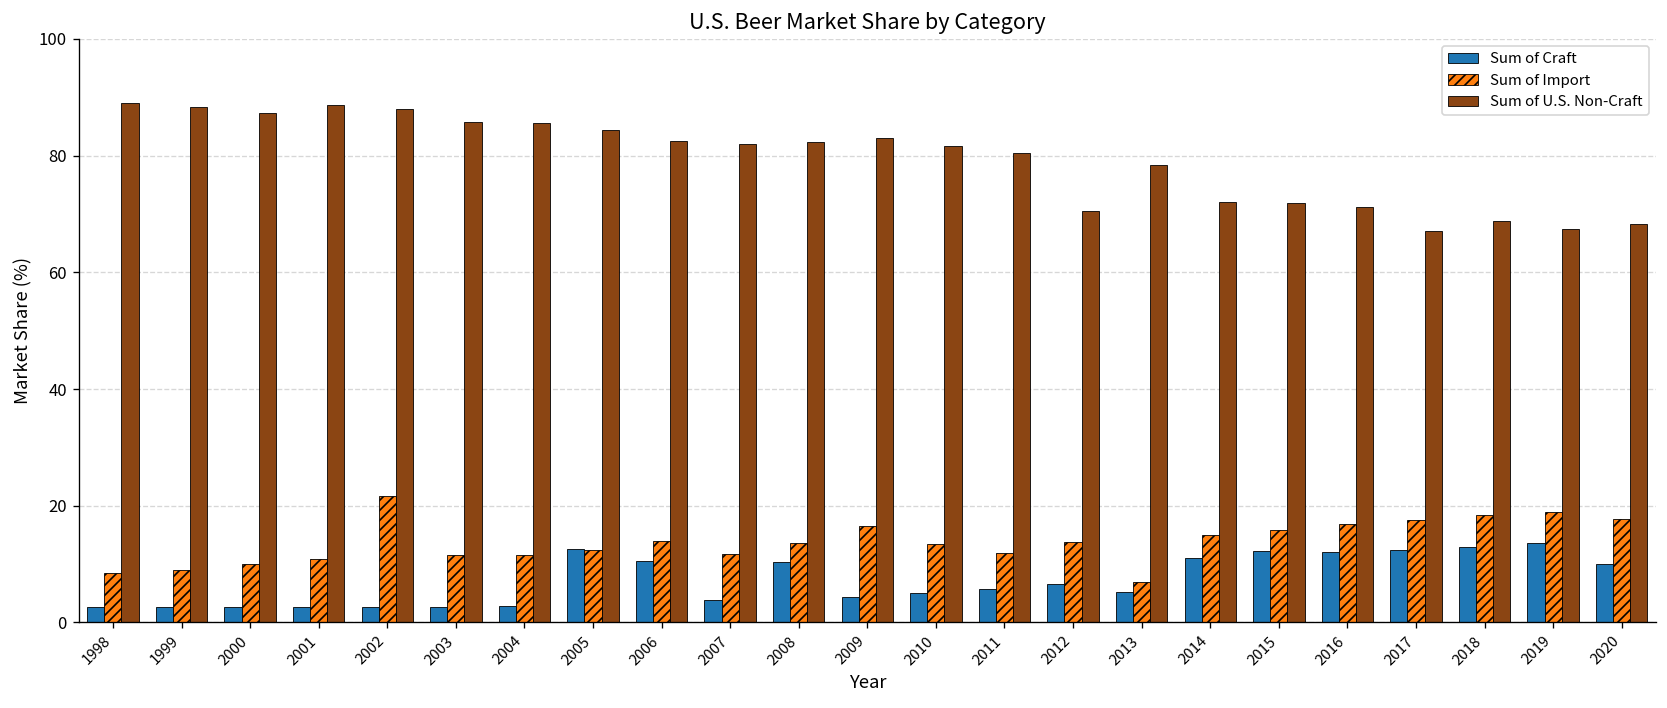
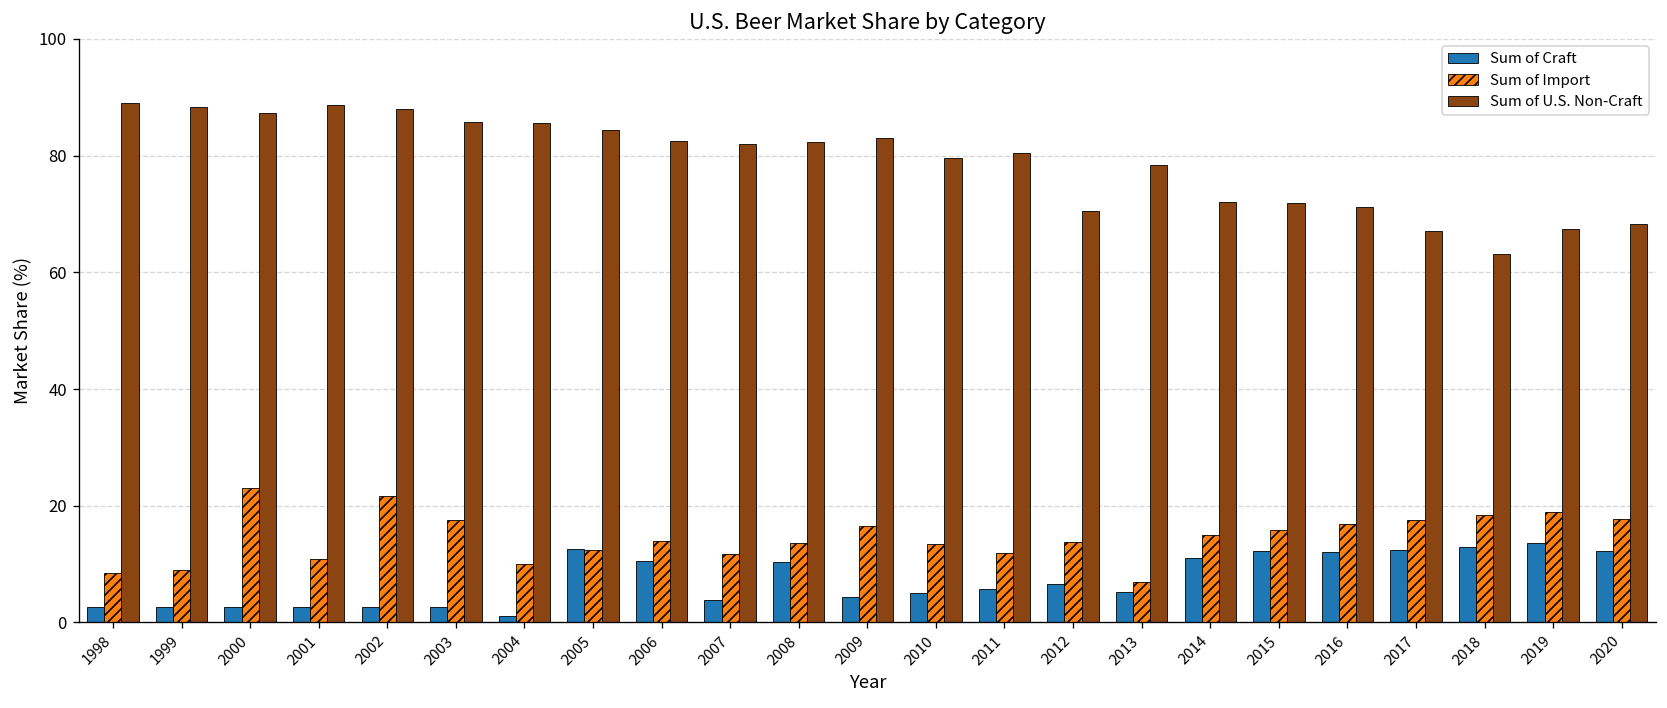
  {
    "Sum of Craft": {
      "1998": 3,
      "1999": 3,
      "2000": 3,
      "2001": 3,
      "2002": 3,
      "2003": 3,
-     "2004": 3,
+     "2004": 1,
      "2005": 13,
      "2006": 10,
      "2007": 4,
      "2008": 10,
      "2009": 4,
      "2010": 5,
      "2011": 6,
      "2012": 7,
      "2013": 5,
      "2014": 11,
      "2015": 12,
      "2016": 12,
      "2017": 13,
      "2018": 13,
      "2019": 14,
-     "2020": 10
+     "2020": 12
    },
    "Sum of Import": {
      "1998": 8,
      "1999": 9,
-     "2000": 10,
+     "2000": 23,
      "2001": 11,
      "2002": 22,
-     "2003": 12,
-     "2004": 12,
+     "2003": 18,
+     "2004": 10,
      "2005": 13,
      "2006": 14,
      "2007": 12,
      "2008": 14,
      "2009": 16,
      "2010": 13,
      "2011": 12,
      "2012": 14,
      "2013": 7,
      "2014": 15,
      "2015": 16,
      "2016": 17,
      "2017": 18,
      "2018": 18,
      "2019": 19,
      "2020": 18
    },
    "Sum of U.S. Non-Craft": {
      "1998": 89,
      "1999": 88,
      "2000": 87,
      "2001": 89,
      "2002": 88,
      "2003": 86,
      "2004": 86,
      "2005": 84,
      "2006": 83,
      "2007": 82,
      "2008": 82,
      "2009": 83,
-     "2010": 82,
+     "2010": 80,
      "2011": 80,
      "2012": 71,
      "2013": 78,
      "2014": 72,
      "2015": 72,
      "2016": 71,
      "2017": 67,
-     "2018": 69,
+     "2018": 63,
      "2019": 67,
      "2020": 68
    }
  }
